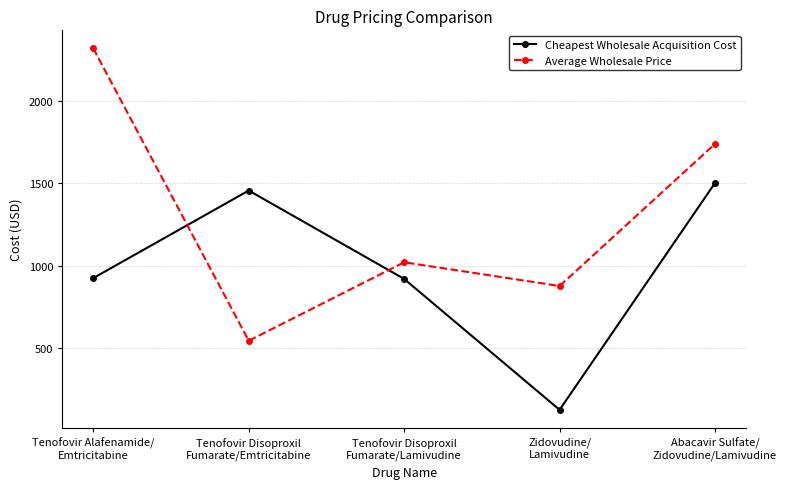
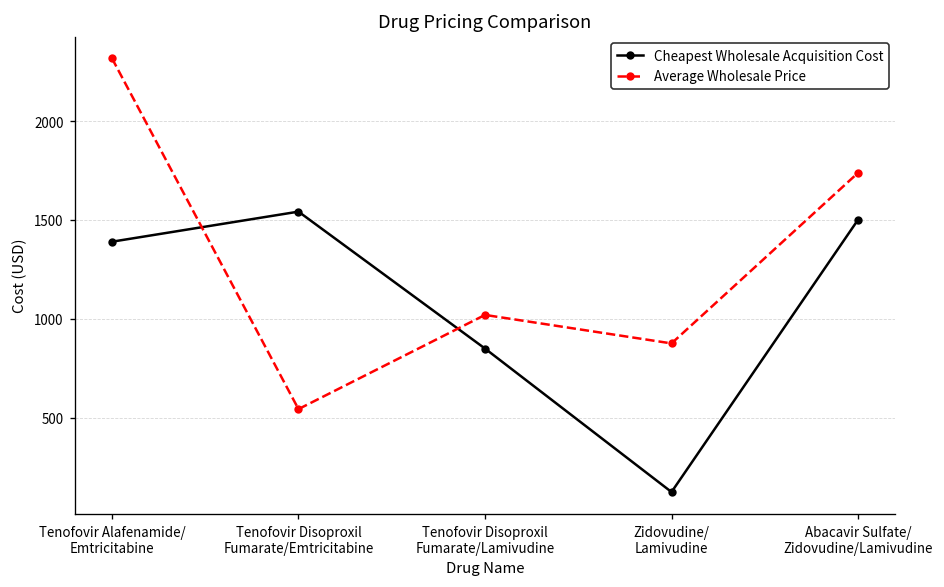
  {
    "Cheapest Wholesale Acquisition Cost": {
-     "Tenofovir Alafenamide/ Emtricitabine": 920,
-     "Tenofovir Disoproxil Fumarate/Emtricitabine": 1460,
-     "Tenofovir Disoproxil Fumarate/Lamivudine": 920,
+     "Tenofovir Alafenamide/ Emtricitabine": 1390,
+     "Tenofovir Disoproxil Fumarate/Emtricitabine": 1540,
+     "Tenofovir Disoproxil Fumarate/Lamivudine": 850,
      "Zidovudine/ Lamivudine": 130,
      "Abacavir Sulfate/ Zidovudine/Lamivudine": 1500
    },
    "Average Wholesale Price": {
      "Tenofovir Alafenamide/ Emtricitabine": 2320,
      "Tenofovir Disoproxil Fumarate/Emtricitabine": 540,
      "Tenofovir Disoproxil Fumarate/Lamivudine": 1020,
      "Zidovudine/ Lamivudine": 880,
      "Abacavir Sulfate/ Zidovudine/Lamivudine": 1740
    }
  }
